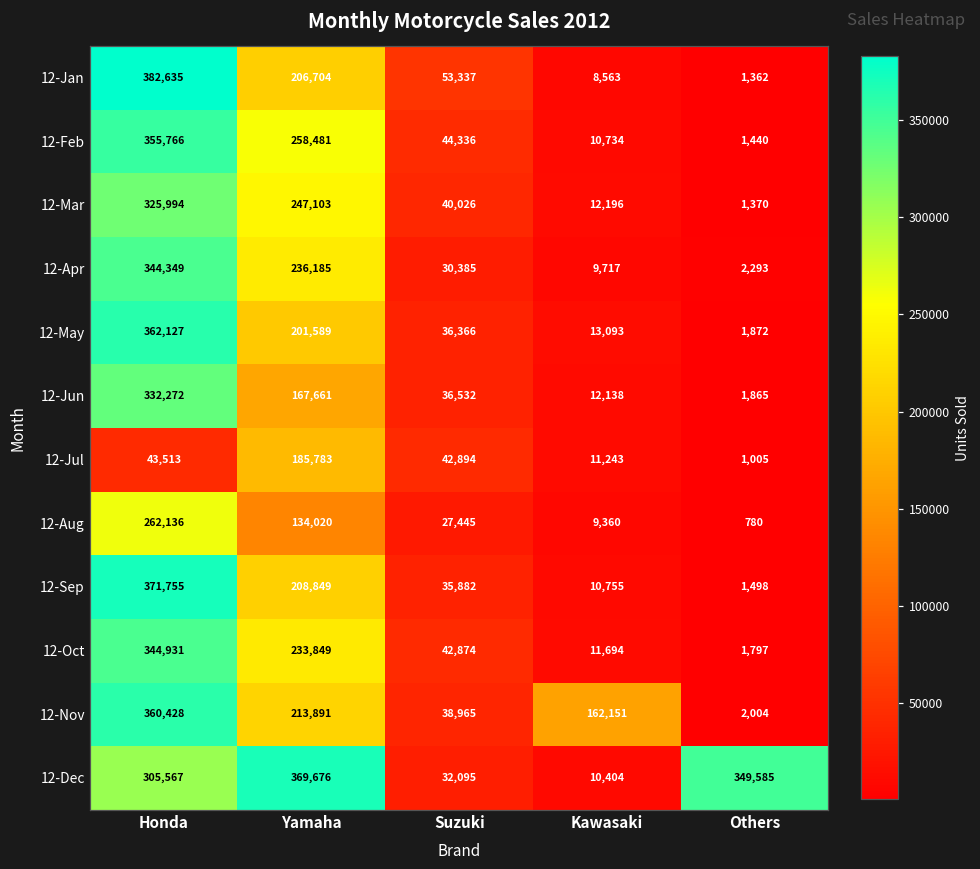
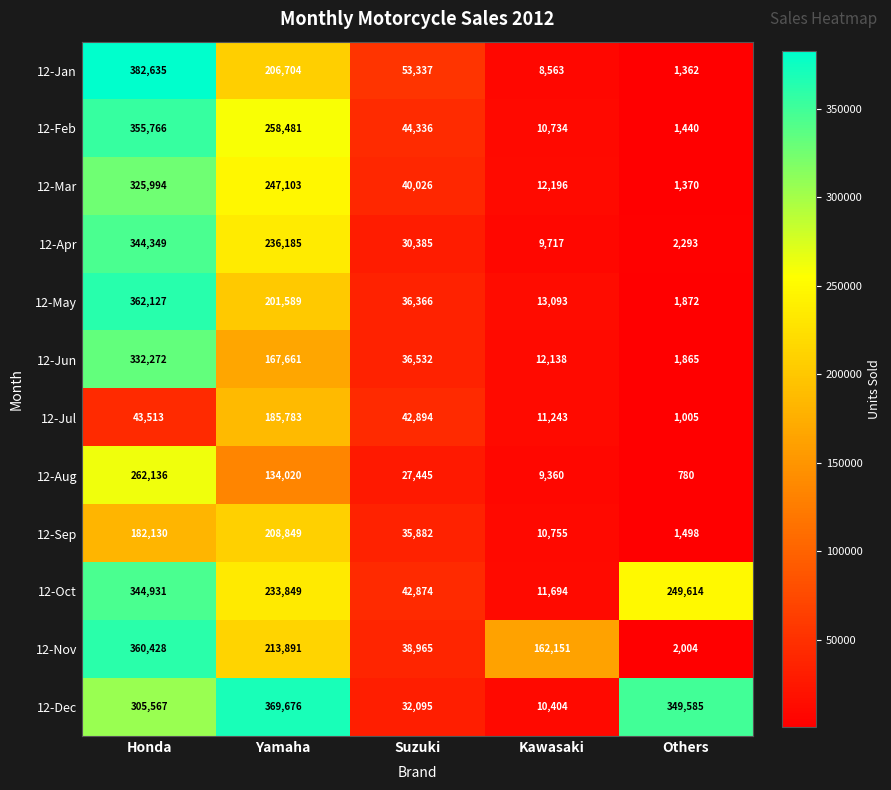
  {
    "12-Jan": {
      "Honda": "382,635",
      "Yamaha": "206,704",
      "Suzuki": "53,337",
      "Kawasaki": "8,563",
      "Others": "1,362"
    },
    "12-Feb": {
      "Honda": "355,766",
      "Yamaha": "258,481",
      "Suzuki": "44,336",
      "Kawasaki": "10,734",
      "Others": "1,440"
    },
    "12-Mar": {
      "Honda": "325,994",
      "Yamaha": "247,103",
      "Suzuki": "40,026",
      "Kawasaki": "12,196",
      "Others": "1,370"
    },
    "12-Apr": {
      "Honda": "344,349",
      "Yamaha": "236,185",
      "Suzuki": "30,385",
      "Kawasaki": "9,717",
      "Others": "2,293"
    },
    "12-May": {
      "Honda": "362,127",
      "Yamaha": "201,589",
      "Suzuki": "36,366",
      "Kawasaki": "13,093",
      "Others": "1,872"
    },
    "12-Jun": {
      "Honda": "332,272",
      "Yamaha": "167,661",
      "Suzuki": "36,532",
      "Kawasaki": "12,138",
      "Others": "1,865"
    },
    "12-Jul": {
      "Honda": "43,513",
      "Yamaha": "185,783",
      "Suzuki": "42,894",
      "Kawasaki": "11,243",
      "Others": "1,005"
    },
    "12-Aug": {
      "Honda": "262,136",
      "Yamaha": "134,020",
      "Suzuki": "27,445",
      "Kawasaki": "9,360",
      "Others": "780"
    },
    "12-Sep": {
-     "Honda": "371,755",
+     "Honda": "182,130",
      "Yamaha": "208,849",
      "Suzuki": "35,882",
      "Kawasaki": "10,755",
      "Others": "1,498"
    },
    "12-Oct": {
      "Honda": "344,931",
      "Yamaha": "233,849",
      "Suzuki": "42,874",
      "Kawasaki": "11,694",
-     "Others": "1,797"
+     "Others": "249,614"
    },
    "12-Nov": {
      "Honda": "360,428",
      "Yamaha": "213,891",
      "Suzuki": "38,965",
      "Kawasaki": "162,151",
      "Others": "2,004"
    },
    "12-Dec": {
      "Honda": "305,567",
      "Yamaha": "369,676",
      "Suzuki": "32,095",
      "Kawasaki": "10,404",
      "Others": "349,585"
    }
  }
